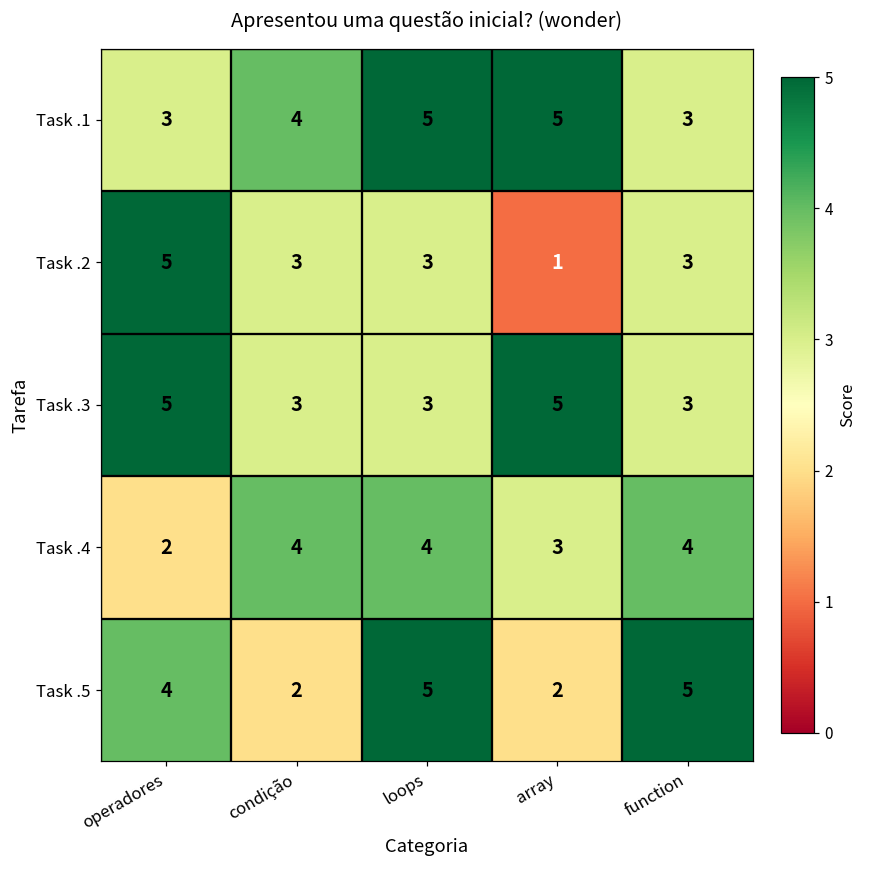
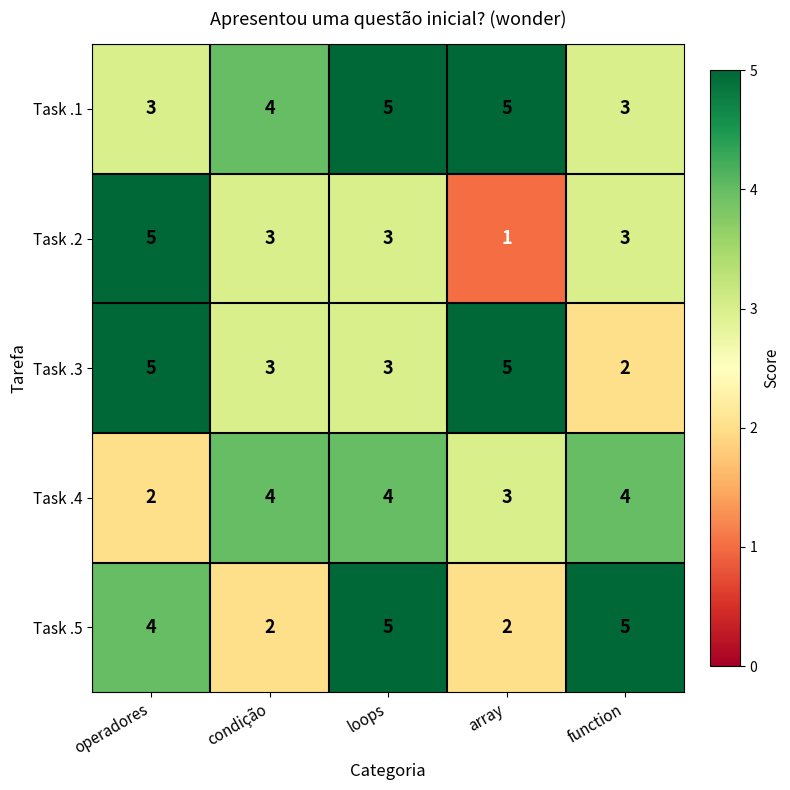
  {
    "Task .1": {
      "operadores": 3,
      "condição": 4,
      "loops": 5,
      "array": 5,
      "function": 3
    },
    "Task .2": {
      "operadores": 5,
      "condição": 3,
      "loops": 3,
      "array": 1,
      "function": 3
    },
    "Task .3": {
      "operadores": 5,
      "condição": 3,
      "loops": 3,
      "array": 5,
-     "function": 3
+     "function": 2
    },
    "Task .4": {
      "operadores": 2,
      "condição": 4,
      "loops": 4,
      "array": 3,
      "function": 4
    },
    "Task .5": {
      "operadores": 4,
      "condição": 2,
      "loops": 5,
      "array": 2,
      "function": 5
    }
  }
